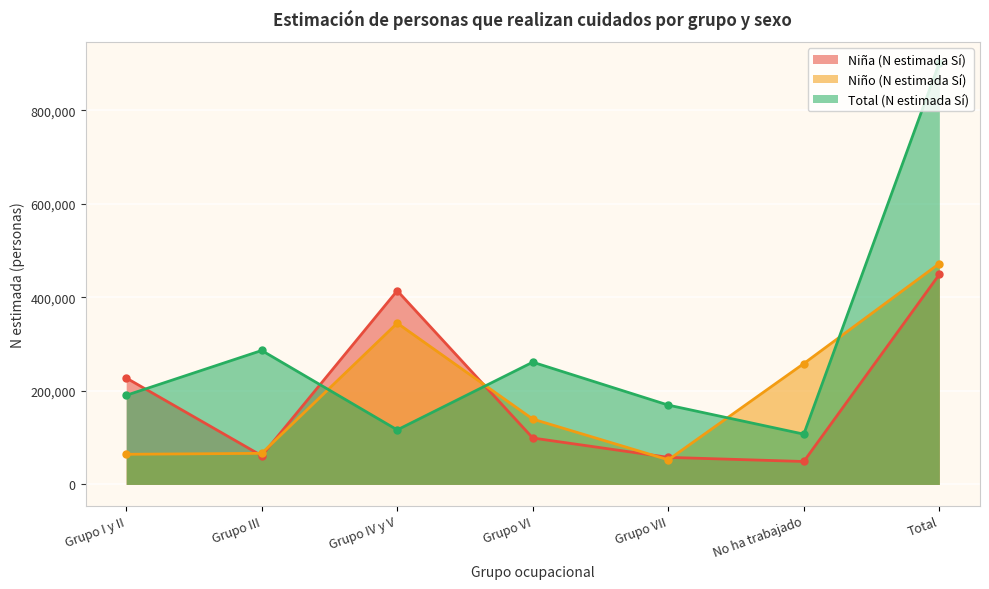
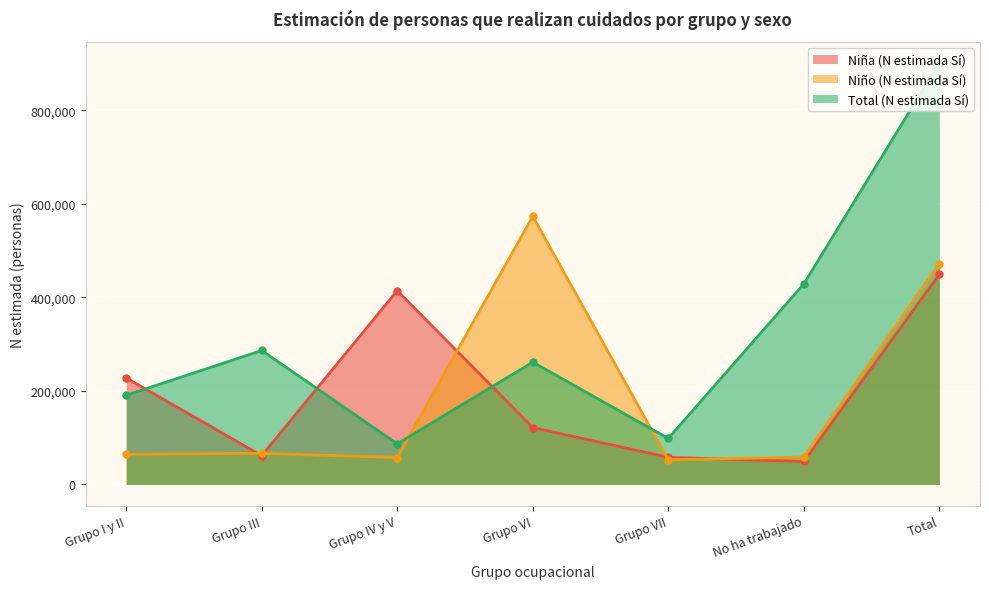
  {
    "Niña (N estimada Sí)": {
      "Grupo I y II": "230,000",
      "Grupo IV y V": "410,000",
-     "Grupo VI": "100,000",
+     "Grupo VI": "120,000",
      "No ha trabajado": "50,000",
      "Total": "450,000"
    },
    "Niño (N estimada Sí)": {
      "Grupo I y II": "60,000",
-     "Grupo IV y V": "340,000",
-     "Grupo VI": "140,000",
-     "No ha trabajado": "260,000",
+     "Grupo IV y V": "60,000",
+     "Grupo VI": "570,000",
+     "No ha trabajado": "60,000",
      "Total": "470,000"
    },
    "Total (N estimada Sí)": {
      "Grupo I y II": "190,000",
      "Grupo III": "290,000",
-     "Grupo IV y V": "120,000",
+     "Grupo IV y V": "90,000",
      "Grupo VI": "260,000",
-     "Grupo VII": "170,000",
-     "No ha trabajado": "110,000"
+     "Grupo VII": "100,000",
+     "No ha trabajado": "430,000"
    }
  }
